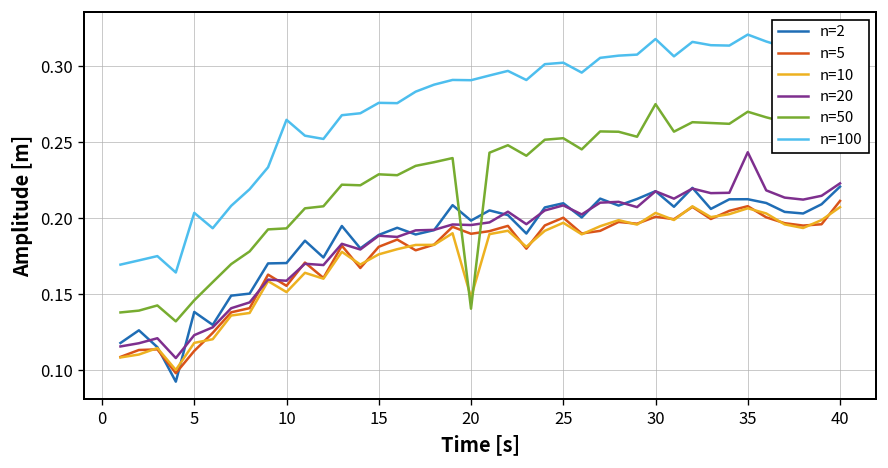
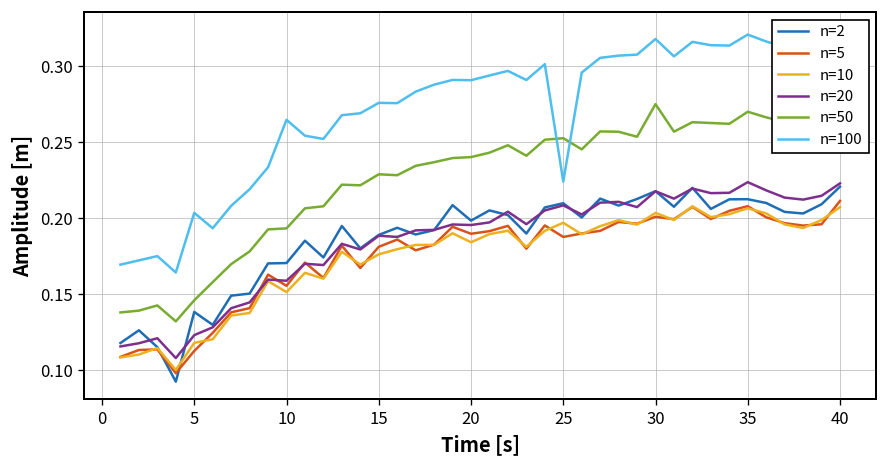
  {
    "n=2": {
      "5": 0.138,
      "10": 0.170,
      "20": 0.198,
      "35": 0.212,
      "40": 0.221
    },
    "n=5": {
      "5": 0.113,
      "10": 0.155,
      "15": 0.181,
      "20": 0.190,
-     "25": 0.200,
+     "25": 0.188,
      "30": 0.201,
      "40": 0.211
    },
    "n=10": {
      "5": 0.118,
      "10": 0.151,
      "15": 0.176,
-     "20": 0.148,
+     "20": 0.184,
      "25": 0.197,
      "30": 0.203,
      "40": 0.207
    },
    "n=20": {
      "5": 0.123,
      "10": 0.159,
      "20": 0.195,
-     "35": 0.243,
+     "35": 0.224,
      "40": 0.223
    },
    "n=50": {
      "5": 0.146,
      "10": 0.193,
      "15": 0.229,
-     "20": 0.140,
+     "20": 0.240,
      "25": 0.253,
      "30": 0.275,
      "35": 0.270
    },
    "n=100": {
      "5": 0.204,
      "10": 0.265,
      "15": 0.276,
      "20": 0.291,
-     "25": 0.302,
+     "25": 0.224,
      "30": 0.318,
      "35": 0.321
    }
  }
